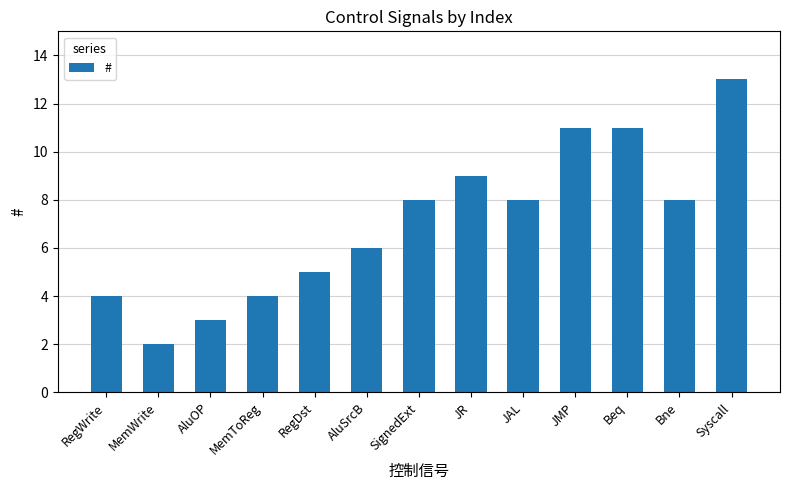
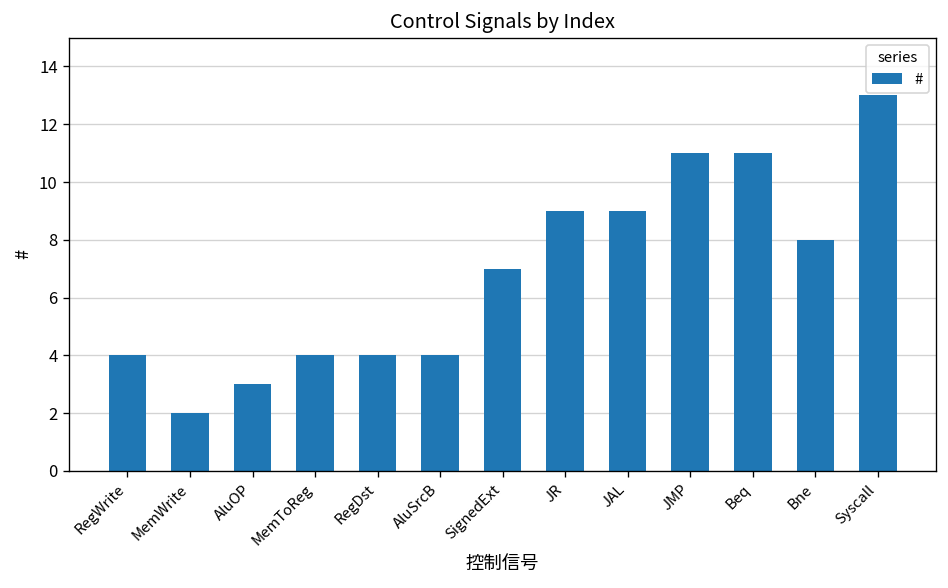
  {
    "RegWrite": 4,
    "MemWrite": 2,
    "AluOP": 3,
    "MemToReg": 4,
-   "RegDst": 5,
-   "AluSrcB": 6,
-   "SignedExt": 8,
+   "RegDst": 4,
+   "AluSrcB": 4,
+   "SignedExt": 7,
    "JR": 9,
-   "JAL": 8,
+   "JAL": 9,
    "JMP": 11,
    "Beq": 11,
    "Bne": 8,
    "Syscall": 13
  }
